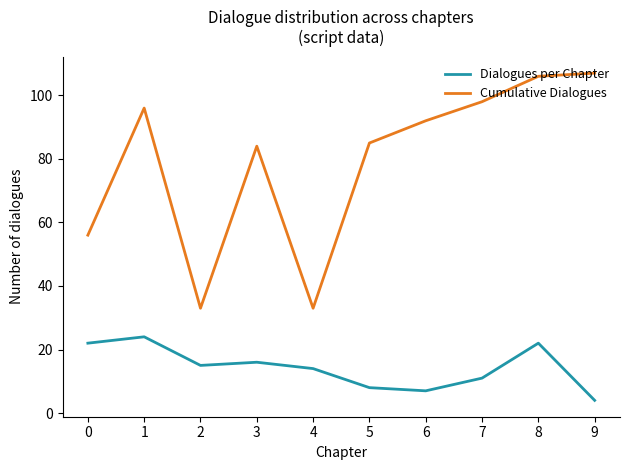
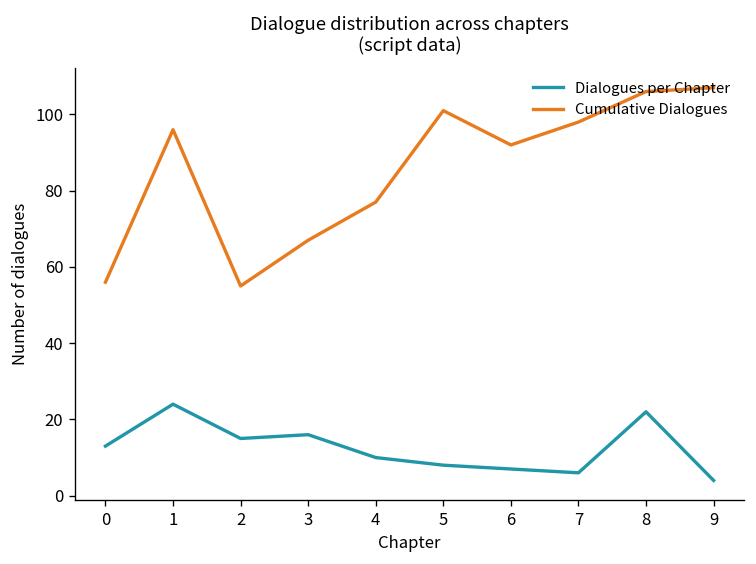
  {
    "Dialogues per Chapter": {
-     "0": 22,
+     "0": 13,
      "1": 24,
      "2": 15,
      "3": 16,
-     "4": 14,
+     "4": 10,
      "5": 8,
      "6": 7,
-     "7": 11,
+     "7": 6,
      "8": 22,
      "9": 4
    },
    "Cumulative Dialogues": {
      "0": 56,
      "1": 96,
-     "2": 33,
-     "3": 84,
-     "4": 33,
-     "5": 85,
+     "2": 55,
+     "3": 67,
+     "4": 77,
+     "5": 101,
      "6": 92,
      "7": 98,
      "8": 106,
      "9": 107
    }
  }
